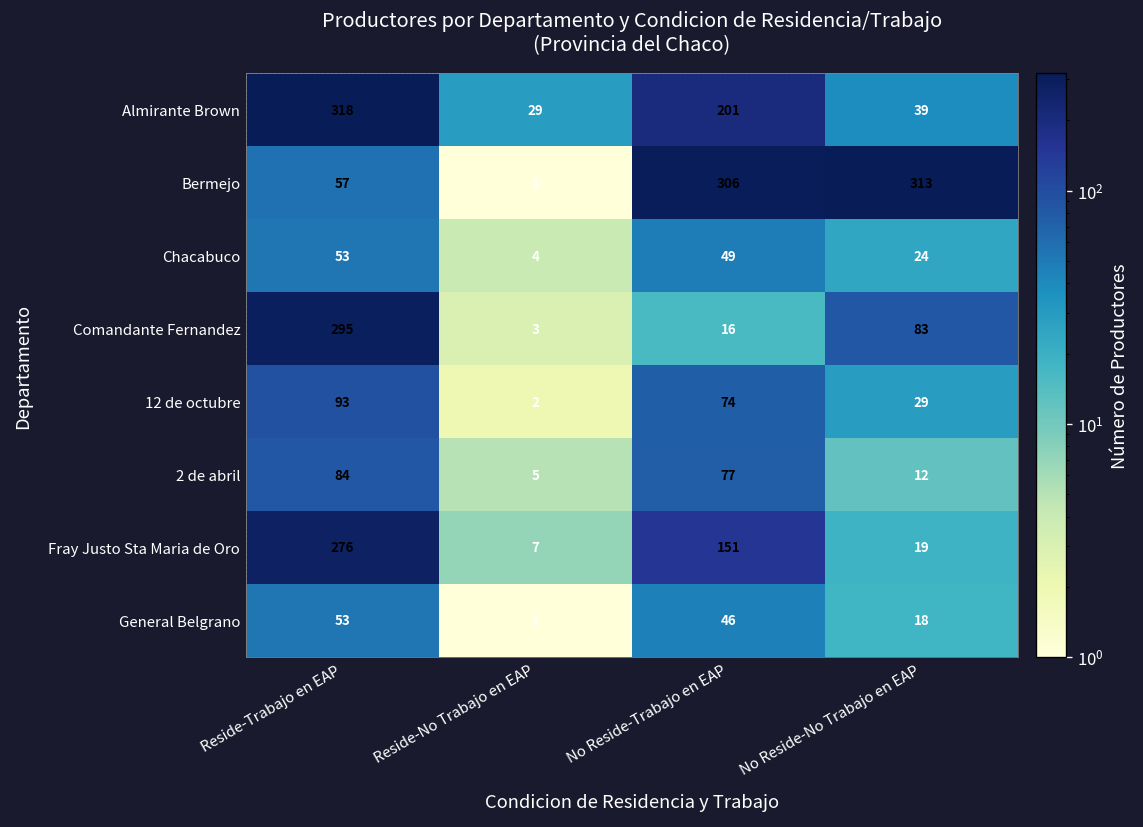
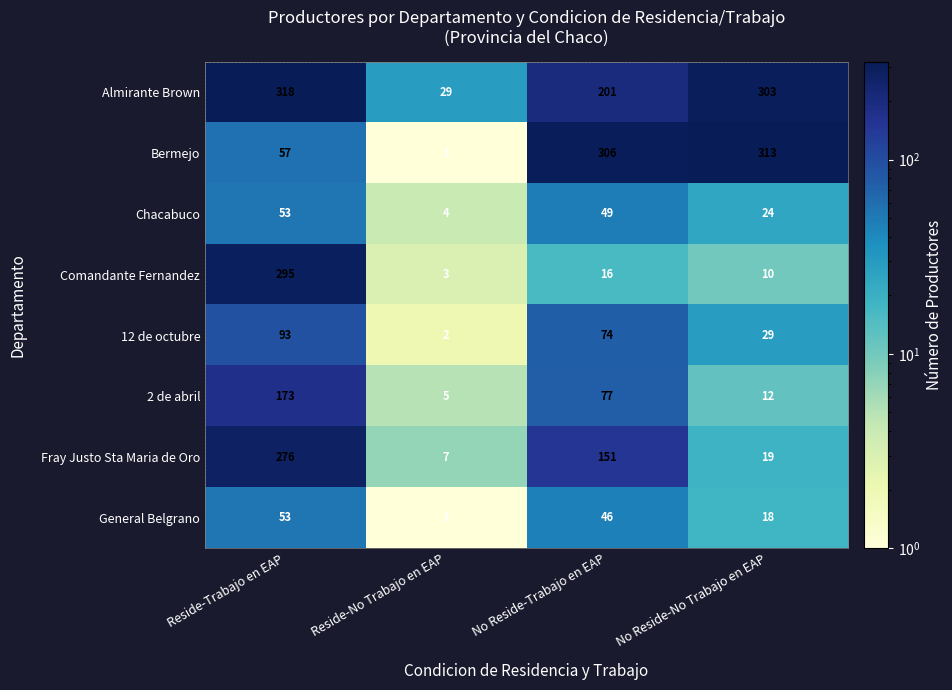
  {
    "Almirante Brown": {
      "Reside-Trabajo en EAP": 318,
      "Reside-No Trabajo en EAP": 29,
      "No Reside-Trabajo en EAP": 201,
-     "No Reside-No Trabajo en EAP": 39
+     "No Reside-No Trabajo en EAP": 303
    },
    "Bermejo": {
      "Reside-Trabajo en EAP": 57,
      "No Reside-Trabajo en EAP": 306,
      "No Reside-No Trabajo en EAP": 313
    },
    "Chacabuco": {
      "Reside-Trabajo en EAP": 53,
      "Reside-No Trabajo en EAP": 4,
      "No Reside-Trabajo en EAP": 49,
      "No Reside-No Trabajo en EAP": 24
    },
    "Comandante Fernandez": {
      "Reside-Trabajo en EAP": 295,
      "Reside-No Trabajo en EAP": 3,
      "No Reside-Trabajo en EAP": 16,
-     "No Reside-No Trabajo en EAP": 83
+     "No Reside-No Trabajo en EAP": 10
    },
    "12 de octubre": {
      "Reside-Trabajo en EAP": 93,
      "Reside-No Trabajo en EAP": 2,
      "No Reside-Trabajo en EAP": 74,
      "No Reside-No Trabajo en EAP": 29
    },
    "2 de abril": {
-     "Reside-Trabajo en EAP": 84,
+     "Reside-Trabajo en EAP": 173,
      "Reside-No Trabajo en EAP": 5,
      "No Reside-Trabajo en EAP": 77,
      "No Reside-No Trabajo en EAP": 12
    },
    "Fray Justo Sta Maria de Oro": {
      "Reside-Trabajo en EAP": 276,
      "Reside-No Trabajo en EAP": 7,
      "No Reside-Trabajo en EAP": 151,
      "No Reside-No Trabajo en EAP": 19
    },
    "General Belgrano": {
      "Reside-Trabajo en EAP": 53,
      "No Reside-Trabajo en EAP": 46,
      "No Reside-No Trabajo en EAP": 18
    }
  }
